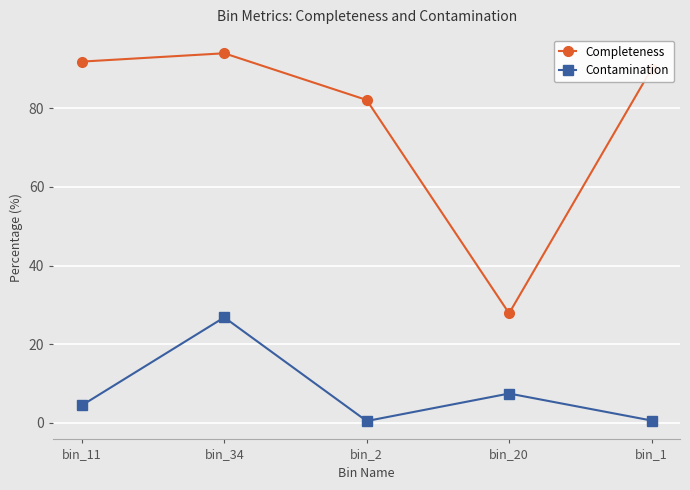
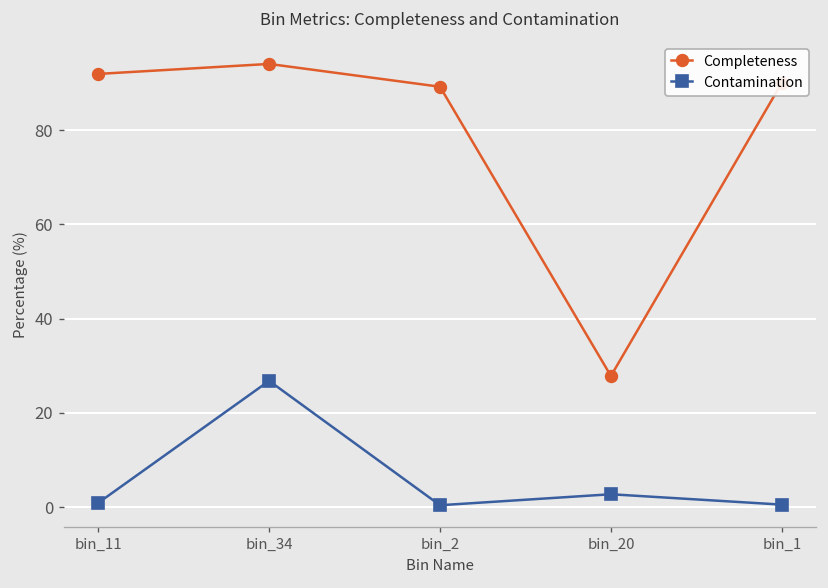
  {
    "Completeness": {
      "bin_11": 92,
      "bin_34": 94,
-     "bin_2": 82,
+     "bin_2": 89,
      "bin_20": 28
    },
    "Contamination": {
-     "bin_11": 4,
+     "bin_11": 1,
      "bin_34": 27,
      "bin_2": 0,
-     "bin_20": 7,
+     "bin_20": 3,
      "bin_1": 1
    }
  }
